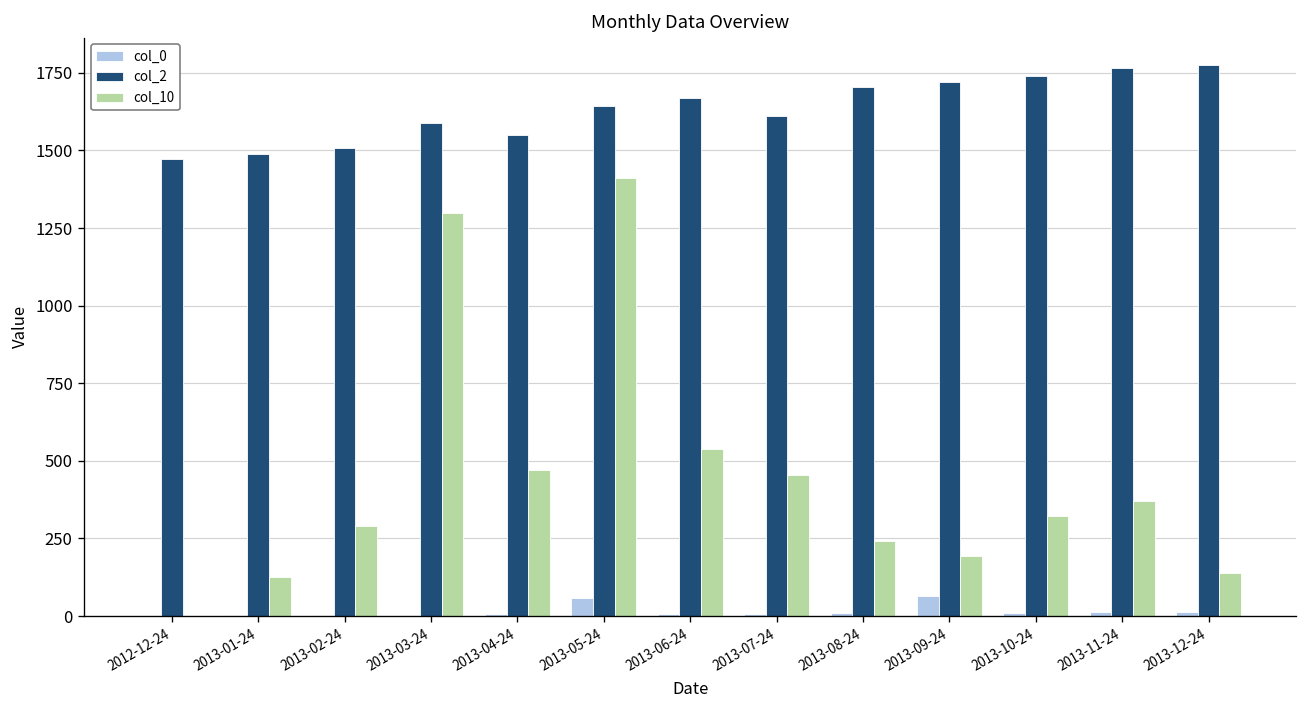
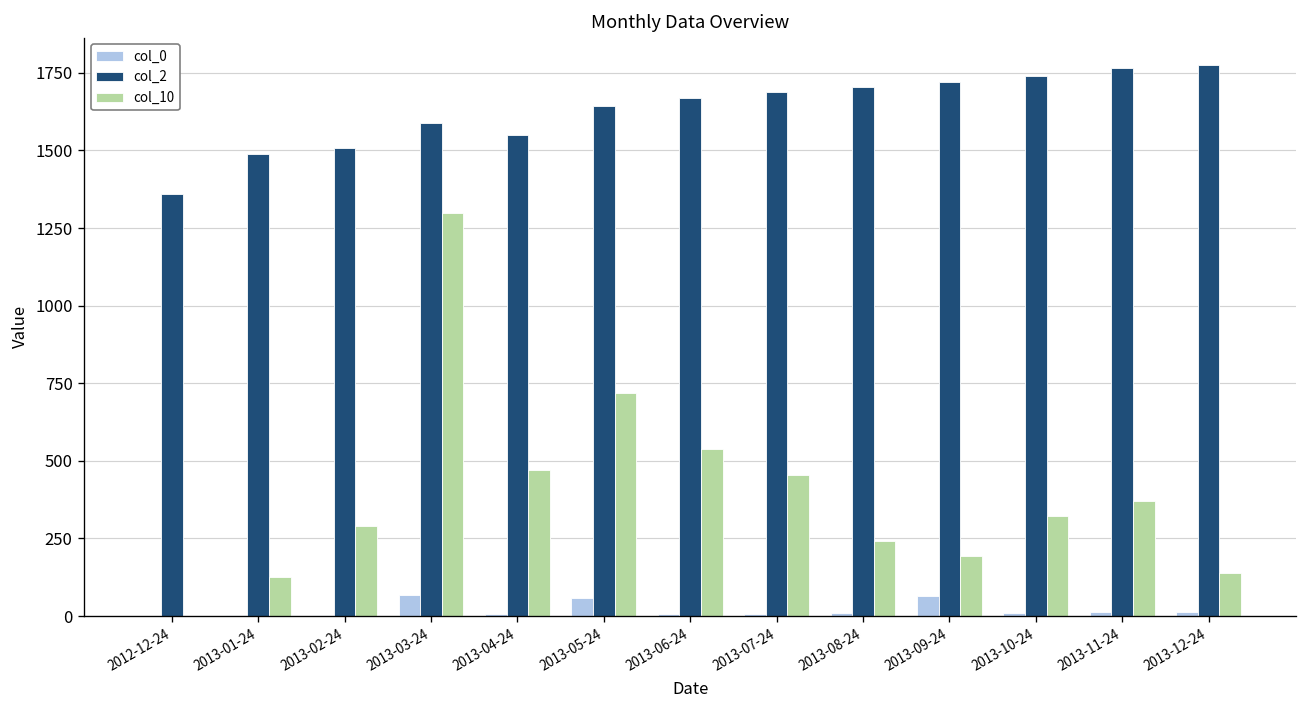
  {
    "col_0": {
-     "2013-03-24": 0,
+     "2013-03-24": 70,
      "2013-05-24": 60,
      "2013-09-24": 70,
      "2013-10-24": 10,
      "2013-11-24": 10,
      "2013-12-24": 10
    },
    "col_2": {
-     "2012-12-24": 1470,
+     "2012-12-24": 1360,
      "2013-01-24": 1490,
      "2013-02-24": 1510,
      "2013-03-24": 1590,
      "2013-04-24": 1550,
      "2013-05-24": 1640,
      "2013-06-24": 1670,
-     "2013-07-24": 1610,
+     "2013-07-24": 1690,
      "2013-08-24": 1700,
      "2013-09-24": 1720,
      "2013-10-24": 1740,
      "2013-11-24": 1770,
      "2013-12-24": 1780
    },
    "col_10": {
      "2012-12-24": 0,
      "2013-01-24": 130,
      "2013-02-24": 290,
      "2013-03-24": 1300,
      "2013-04-24": 470,
-     "2013-05-24": 1410,
+     "2013-05-24": 720,
      "2013-06-24": 540,
      "2013-07-24": 460,
      "2013-08-24": 240,
      "2013-09-24": 190,
      "2013-10-24": 320,
      "2013-11-24": 370,
      "2013-12-24": 140
    }
  }
